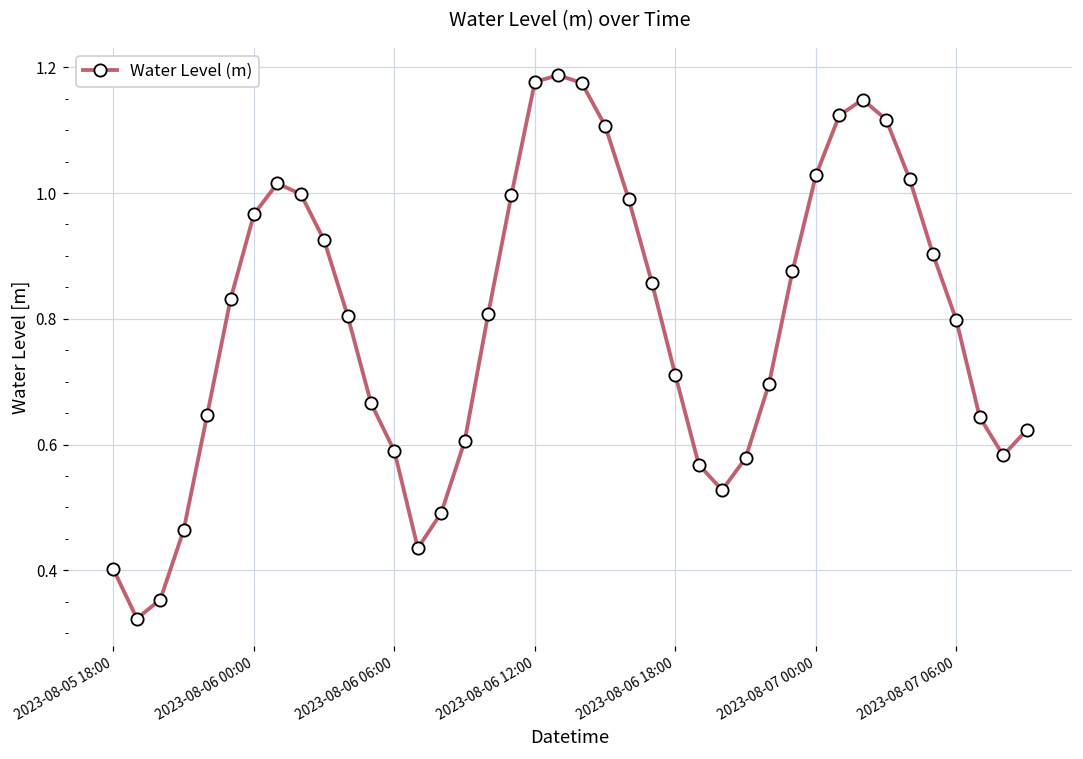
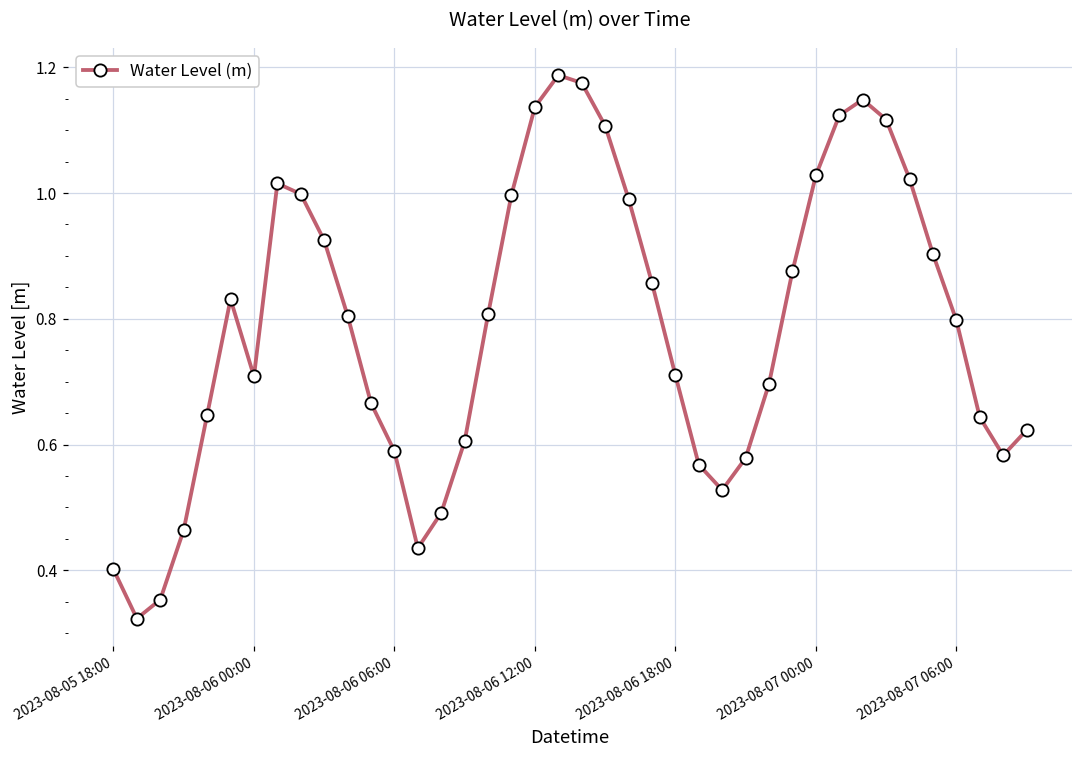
  {
    "2023-08-05 18:00": 0.40,
-   "2023-08-06 00:00": 0.97,
+   "2023-08-06 00:00": 0.71,
    "2023-08-06 06:00": 0.59,
-   "2023-08-06 12:00": 1.18,
+   "2023-08-06 12:00": 1.14,
    "2023-08-06 18:00": 0.71,
    "2023-08-07 00:00": 1.03,
    "2023-08-07 06:00": 0.80
  }
